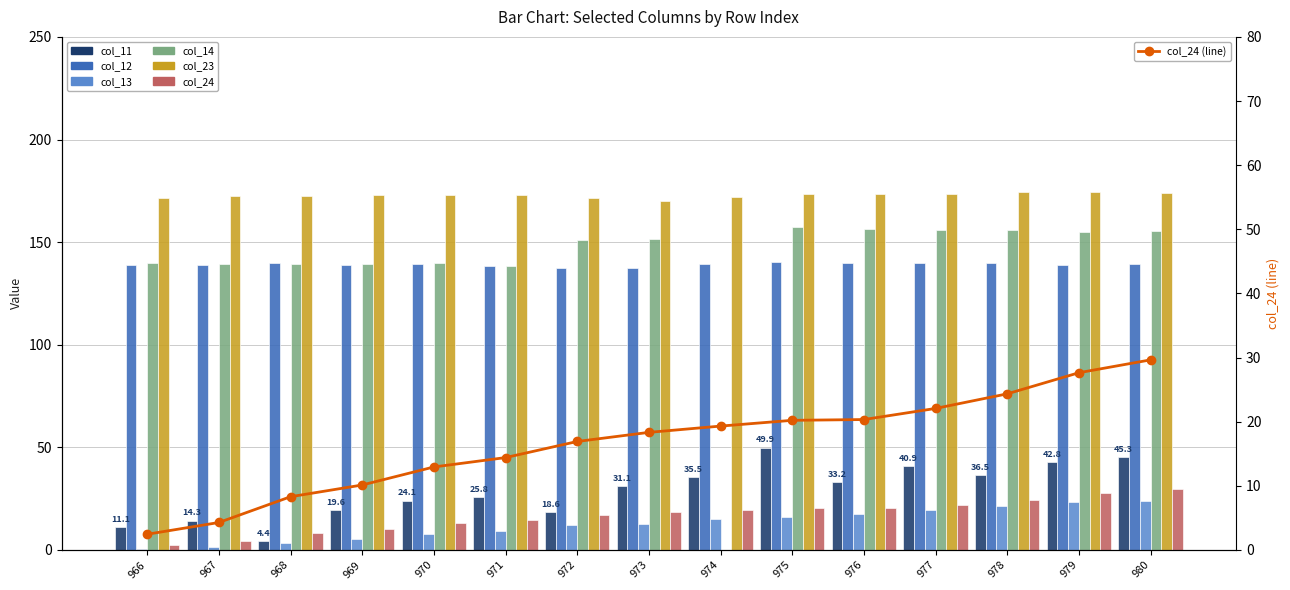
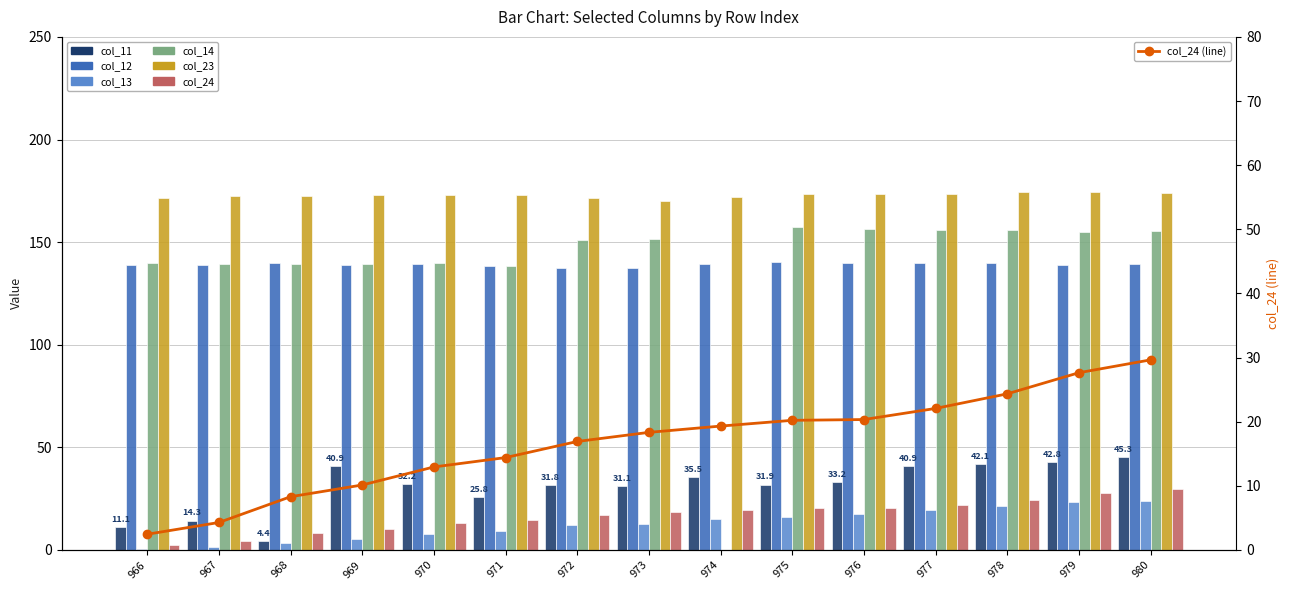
  {
    "col_11": {
      "966": 11.1,
      "967": 14.3,
      "968": 4.4,
-     "969": 19.6,
-     "970": 24.1,
+     "969": 40.9,
+     "970": 32.2,
      "971": 25.8,
-     "972": 18.6,
+     "972": 31.8,
      "973": 31.1,
      "974": 35.5,
-     "975": 49.9,
+     "975": 31.9,
      "976": 33.2,
      "977": 40.9,
-     "978": 36.5,
+     "978": 42.1,
      "979": 42.8,
      "980": 45.3
    }
  }
